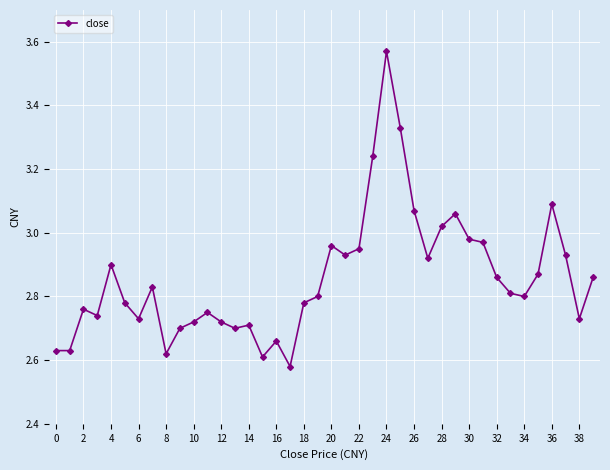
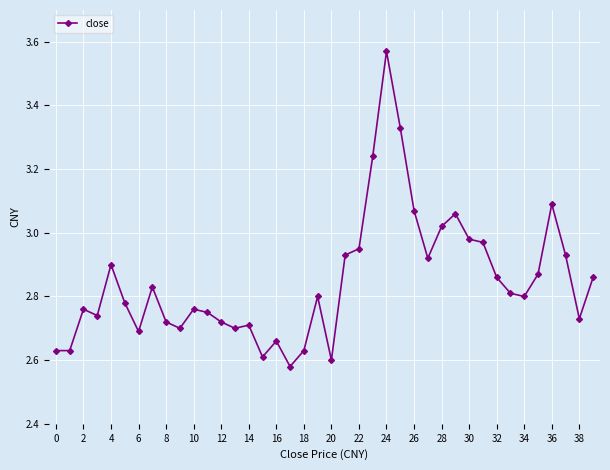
  {
    "0": 2.63,
    "2": 2.76,
    "4": 2.90,
-   "6": 2.73,
-   "8": 2.62,
-   "10": 2.72,
+   "6": 2.69,
+   "8": 2.72,
+   "10": 2.76,
    "12": 2.72,
    "14": 2.71,
    "16": 2.66,
-   "18": 2.78,
-   "20": 2.96,
+   "18": 2.63,
+   "20": 2.60,
    "22": 2.95,
    "24": 3.57,
    "26": 3.07,
    "28": 3.02,
    "30": 2.98,
    "32": 2.86,
    "34": 2.80,
    "36": 3.09,
    "38": 2.73
  }
